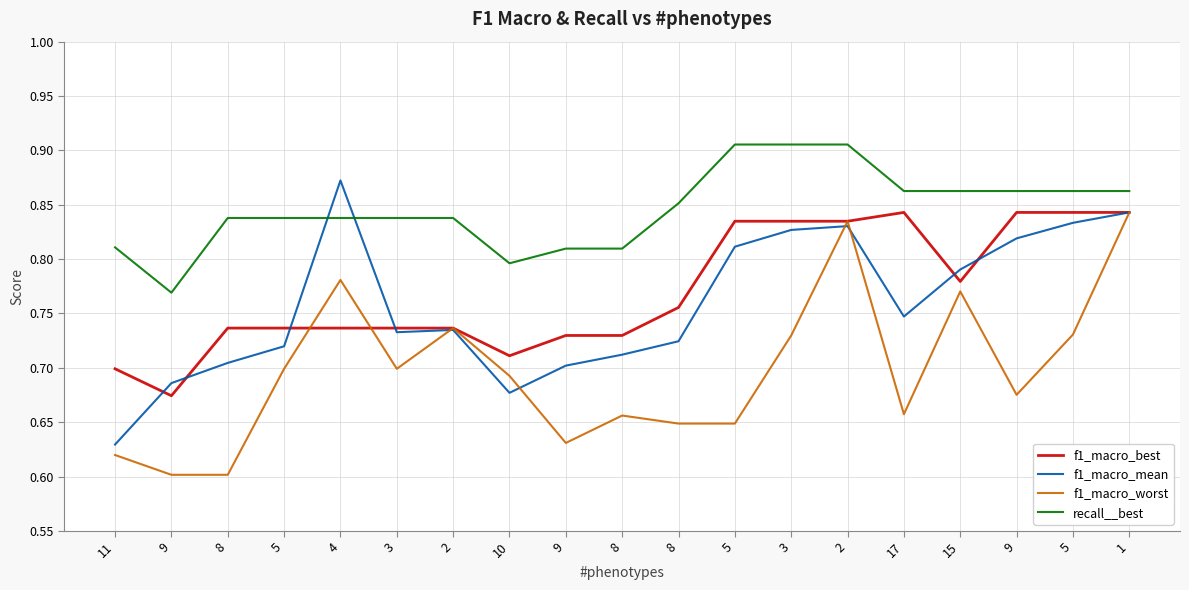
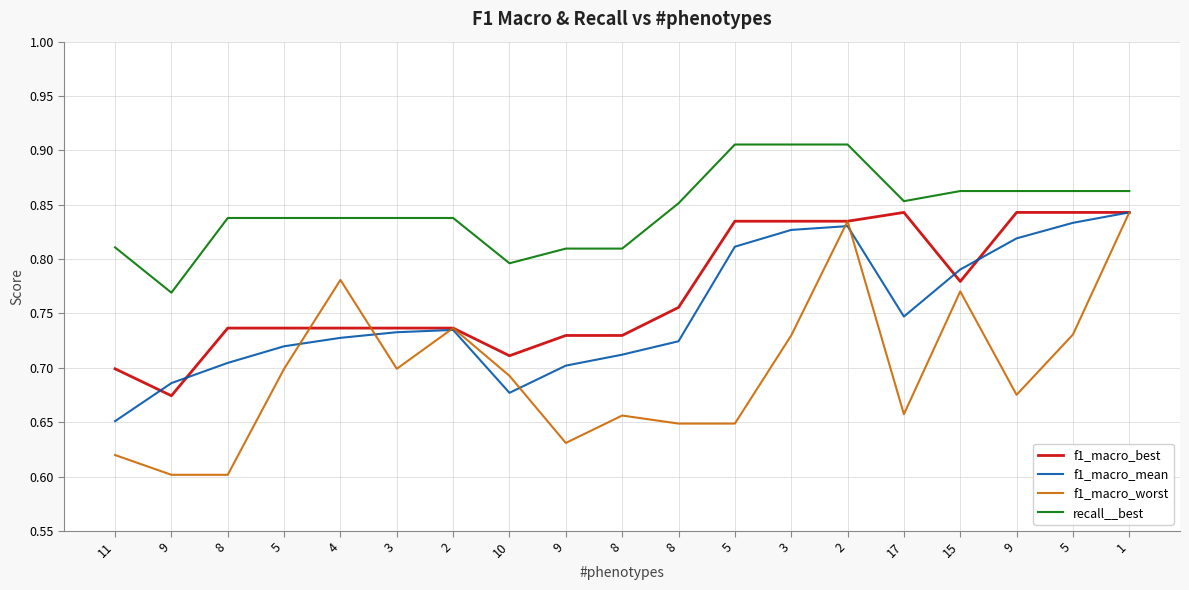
  {
    "f1_macro_best": {
      "11": 0.699,
      "4": 0.737,
      "10": 0.711,
      "17": 0.843,
      "15": 0.779
    },
    "f1_macro_mean": {
-     "11": 0.629,
-     "4": 0.872,
+     "11": 0.651,
+     "4": 0.728,
      "10": 0.677,
      "17": 0.747,
      "15": 0.790
    },
    "f1_macro_worst": {
      "11": 0.620,
      "4": 0.781,
      "10": 0.693,
      "17": 0.657,
      "15": 0.770
    },
    "recall__best": {
      "11": 0.811,
      "4": 0.838,
      "10": 0.796,
-     "17": 0.863,
+     "17": 0.853,
      "15": 0.863,
      "1": 0.863
    }
  }
